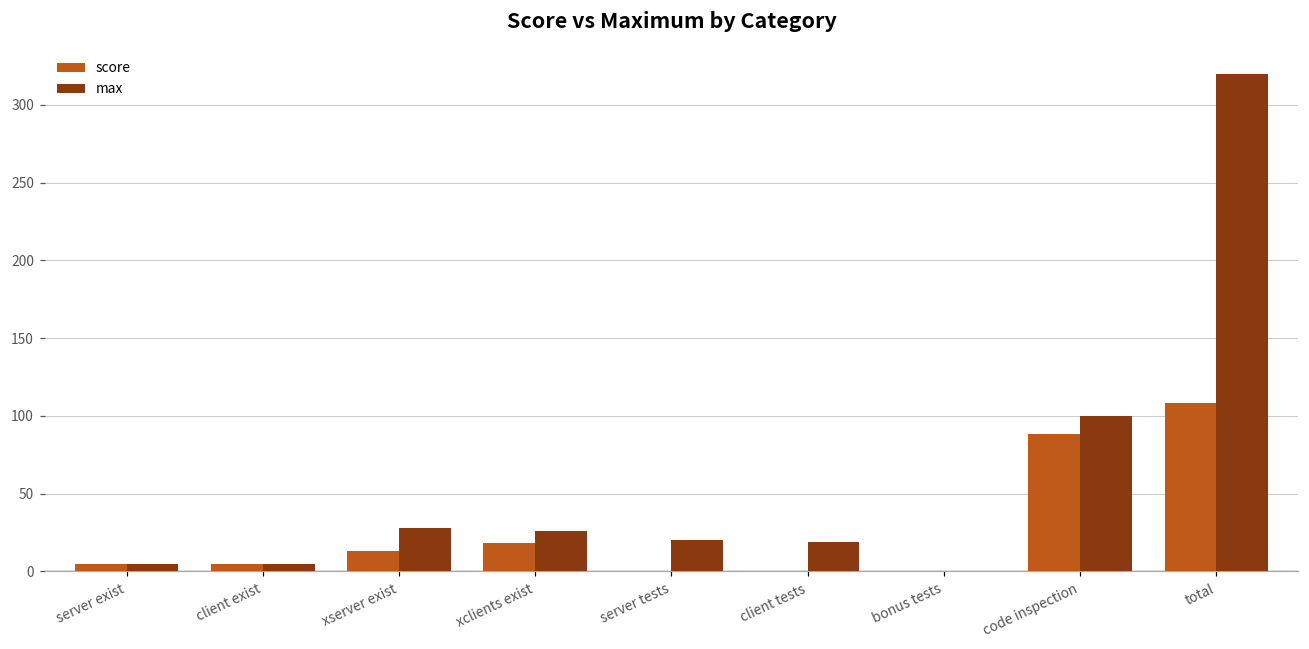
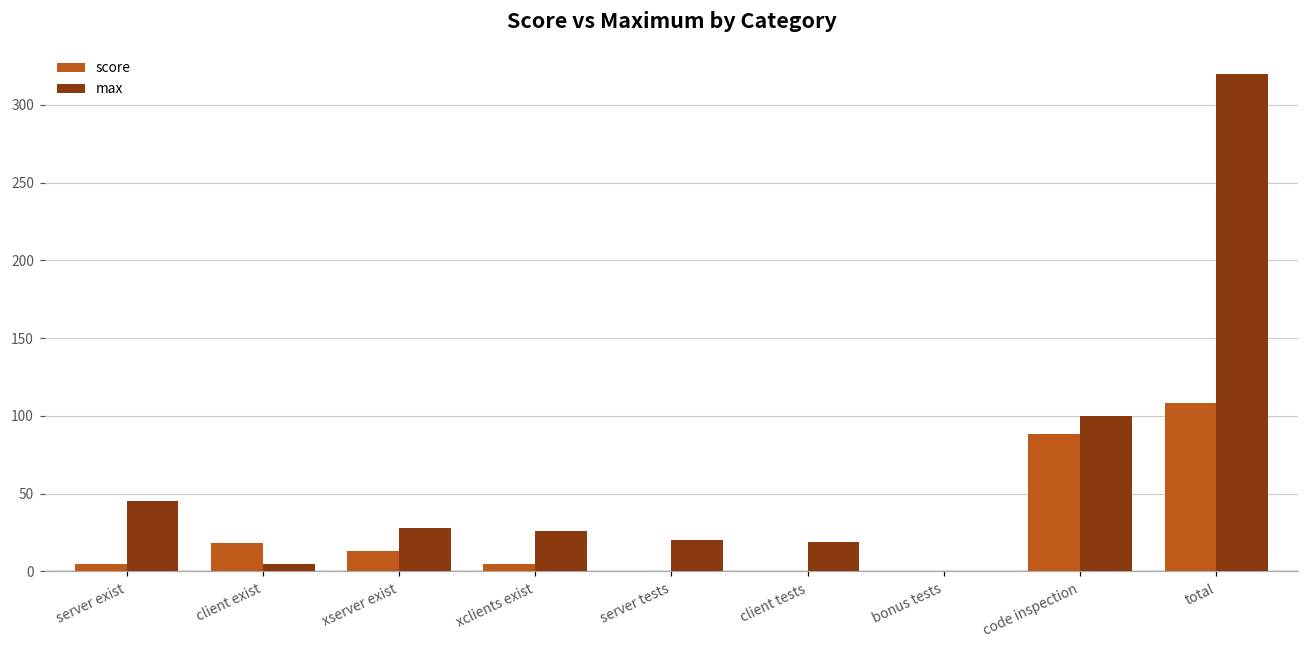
  {
    "score": {
      "server exist": 5,
-     "client exist": 5,
+     "client exist": 18,
      "xserver exist": 13,
-     "xclients exist": 18,
+     "xclients exist": 5,
      "server tests": 0,
      "client tests": 0,
      "bonus tests": 0,
      "code inspection": 88,
      "total": 108
    },
    "max": {
-     "server exist": 5,
+     "server exist": 45,
      "client exist": 5,
      "xserver exist": 28,
      "xclients exist": 26,
      "server tests": 20,
      "client tests": 19,
      "bonus tests": 0,
      "code inspection": 100,
      "total": 320
    }
  }
